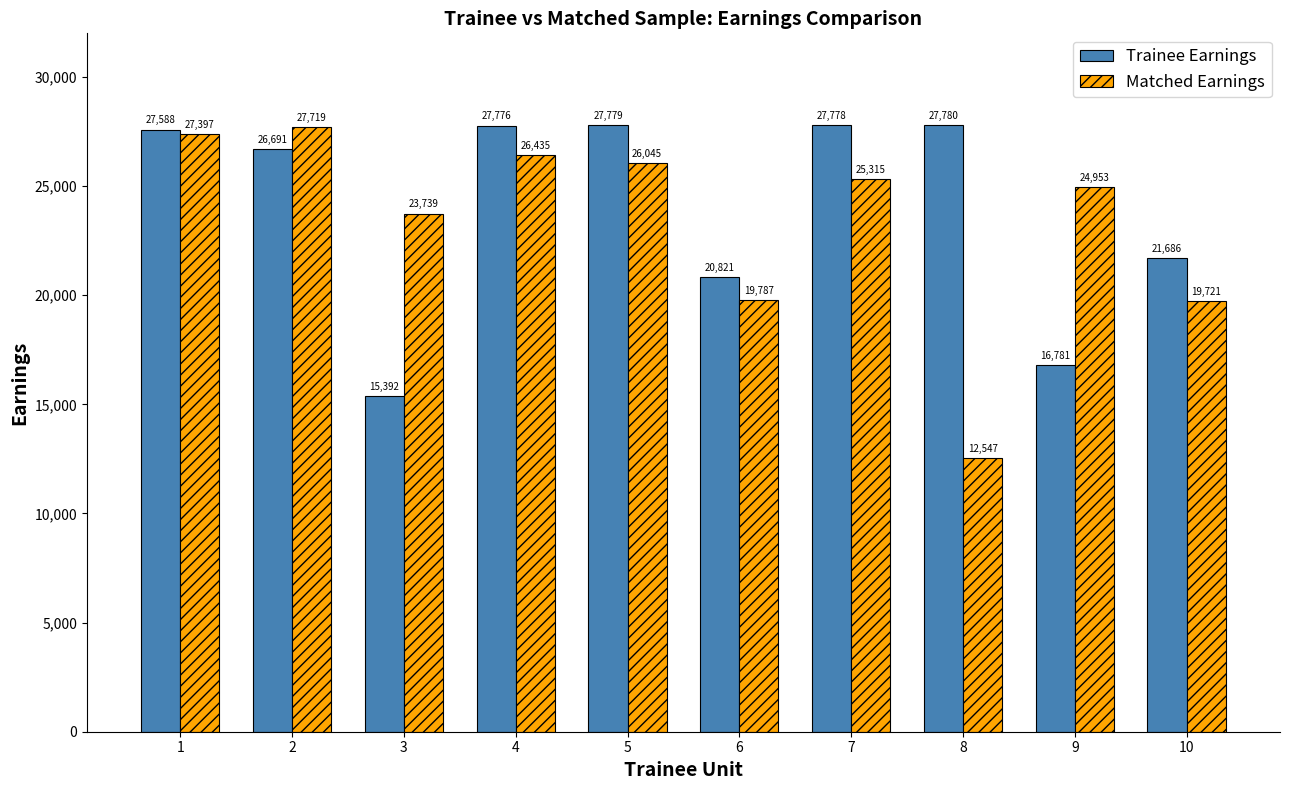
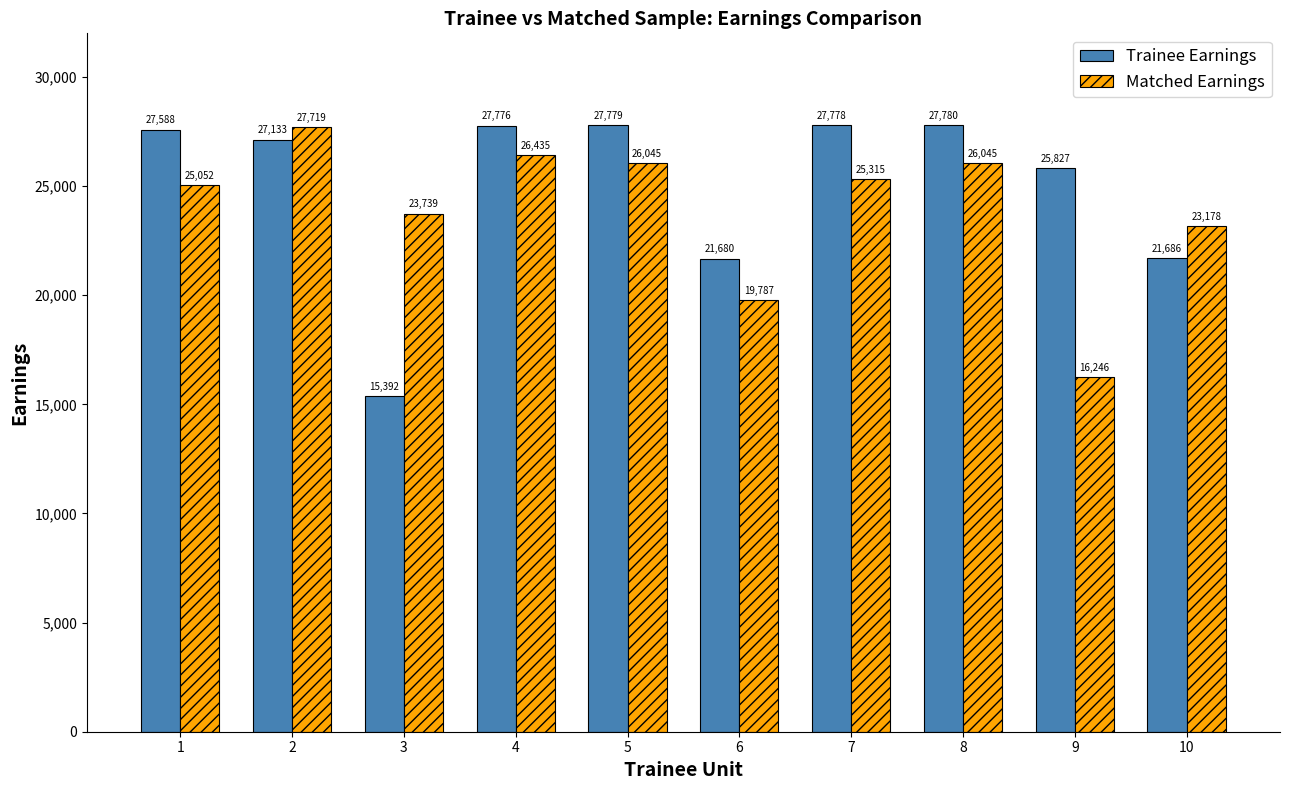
  {
    "Trainee Earnings": {
      "1": "27,588",
-     "2": "26,691",
+     "2": "27,133",
      "3": "15,392",
      "4": "27,776",
      "5": "27,779",
-     "6": "20,821",
+     "6": "21,680",
      "7": "27,778",
      "8": "27,780",
-     "9": "16,781",
+     "9": "25,827",
      "10": "21,686"
    },
    "Matched Earnings": {
-     "1": "27,397",
+     "1": "25,052",
      "2": "27,719",
      "3": "23,739",
      "4": "26,435",
      "5": "26,045",
      "6": "19,787",
      "7": "25,315",
-     "8": "12,547",
-     "9": "24,953",
-     "10": "19,721"
+     "8": "26,045",
+     "9": "16,246",
+     "10": "23,178"
    }
  }
